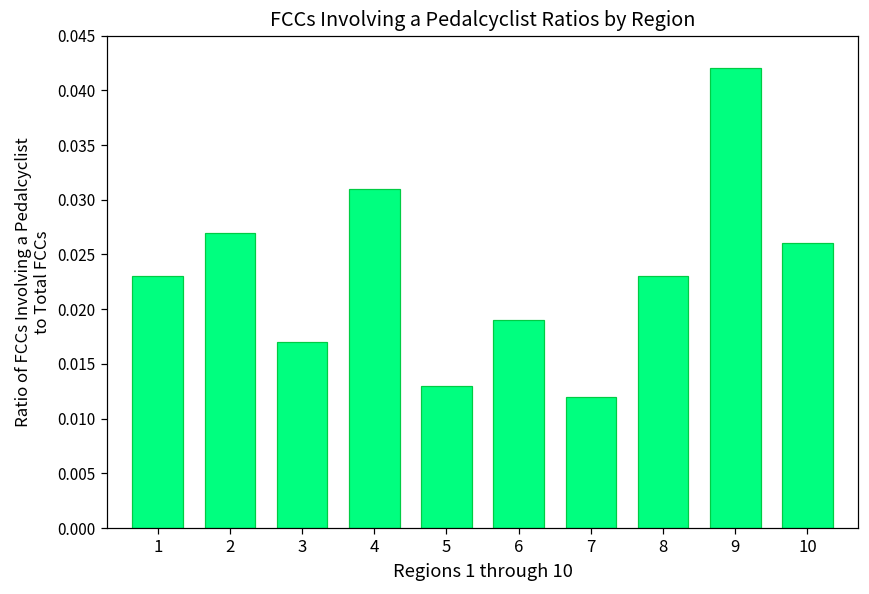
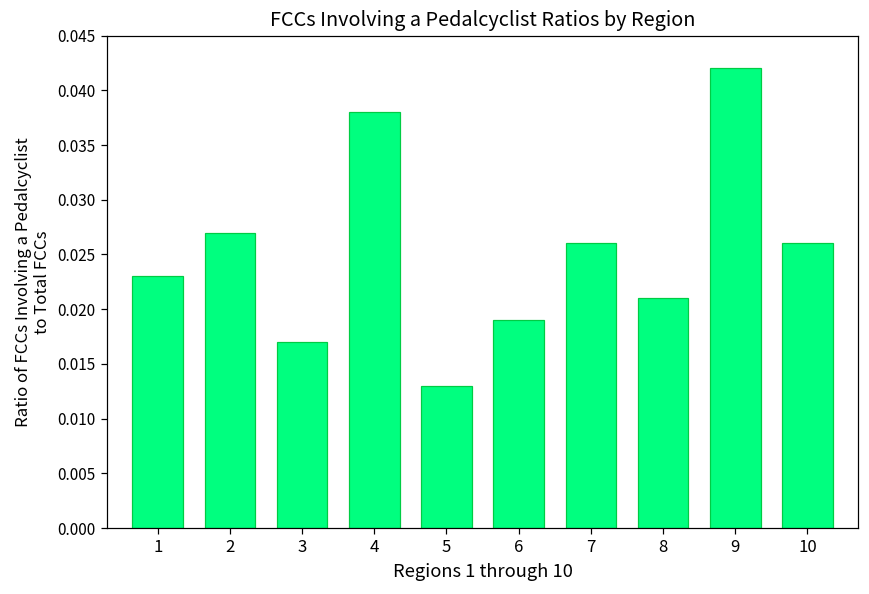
  {
    "1": 0.023,
    "2": 0.027,
    "3": 0.017,
-   "4": 0.031,
+   "4": 0.038,
    "5": 0.013,
    "6": 0.019,
-   "7": 0.012,
-   "8": 0.023,
+   "7": 0.026,
+   "8": 0.021,
    "9": 0.042,
    "10": 0.026
  }
